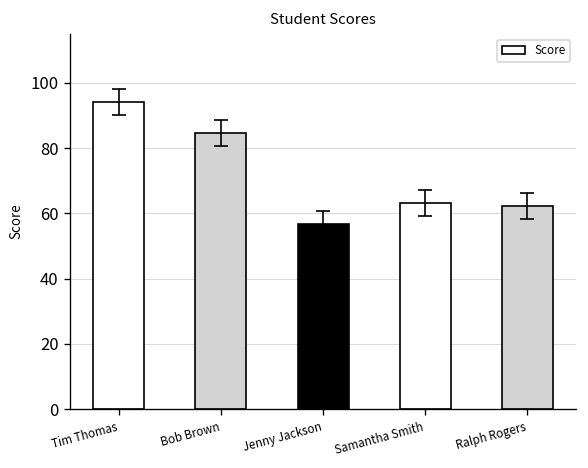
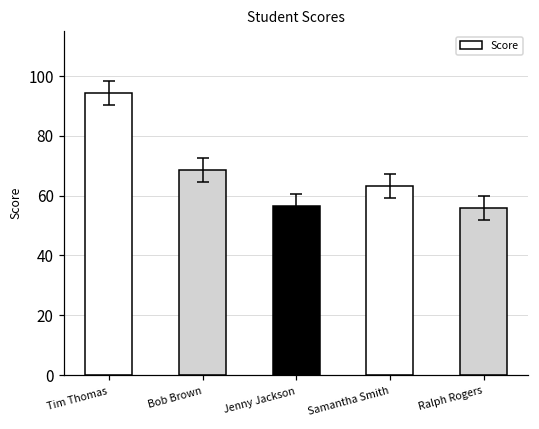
  {
    "Score": {
      "Tim Thomas": 94,
-     "Bob Brown": 85,
+     "Bob Brown": 69,
      "Jenny Jackson": 57,
      "Samantha Smith": 63,
-     "Ralph Rogers": 62
+     "Ralph Rogers": 56
    }
  }
